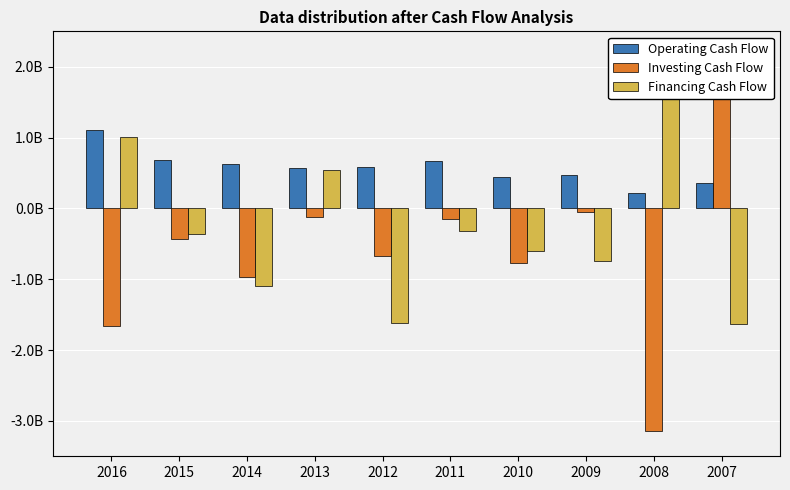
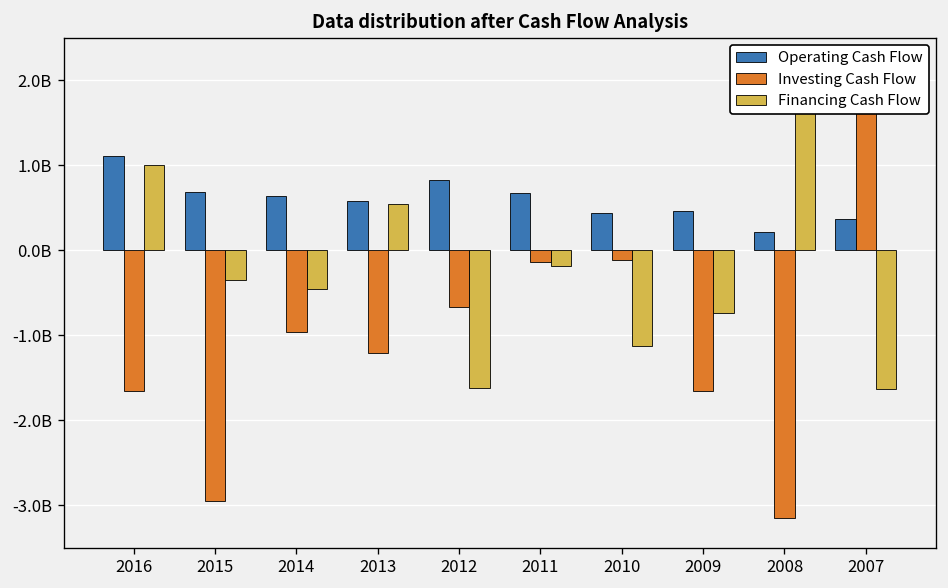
  {
    "Operating Cash Flow": {
      "2016": 1100000000,
      "2015": 700000000,
      "2014": 600000000,
      "2013": 600000000,
-     "2012": 600000000,
+     "2012": 800000000,
      "2011": 700000000,
      "2010": 400000000,
      "2009": 500000000,
      "2008": 200000000,
      "2007": 400000000
    },
    "Investing Cash Flow": {
      "2016": -1700000000,
-     "2015": -400000000,
+     "2015": -2900000000,
      "2014": -1000000000,
-     "2013": -100000000,
+     "2013": -1200000000,
      "2012": -700000000,
      "2011": -100000000,
-     "2010": -800000000,
-     "2009": -100000000,
+     "2010": -100000000,
+     "2009": -1700000000,
      "2008": -3100000000
    },
    "Financing Cash Flow": {
      "2016": 1000000000,
      "2015": -400000000,
-     "2014": -1100000000,
+     "2014": -500000000,
      "2013": 500000000,
      "2012": -1600000000,
-     "2011": -300000000,
-     "2010": -600000000,
+     "2011": -200000000,
+     "2010": -1100000000,
      "2009": -700000000,
      "2007": -1600000000
    }
  }
